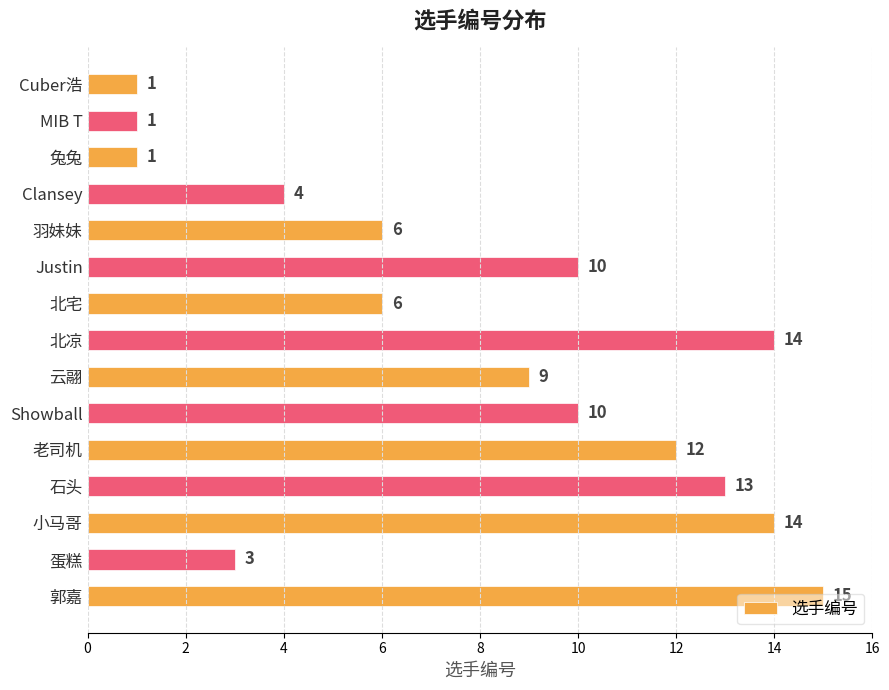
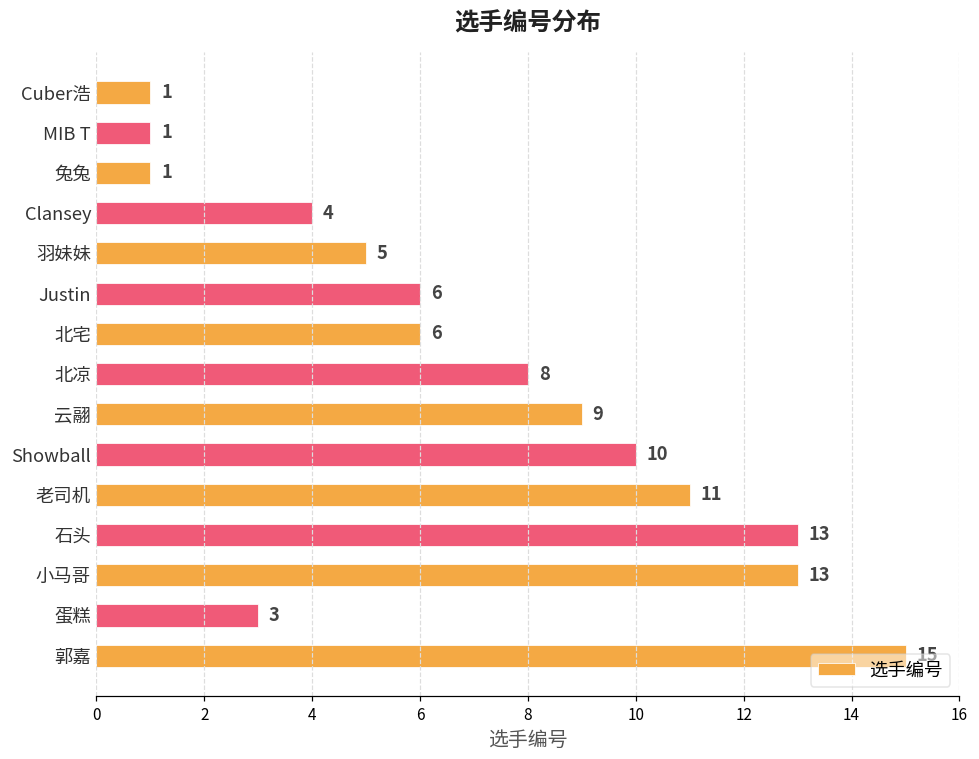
  {
    "Cuber浩": 1,
    "MIB T": 1,
    "兔兔": 1,
    "Clansey": 4,
-   "羽妹妹": 6,
-   "Justin": 10,
+   "羽妹妹": 5,
+   "Justin": 6,
    "北宅": 6,
-   "北凉": 14,
+   "北凉": 8,
    "云翮": 9,
    "Showball": 10,
-   "老司机": 12,
+   "老司机": 11,
    "石头": 13,
-   "小马哥": 14,
+   "小马哥": 13,
    "蛋糕": 3
  }
